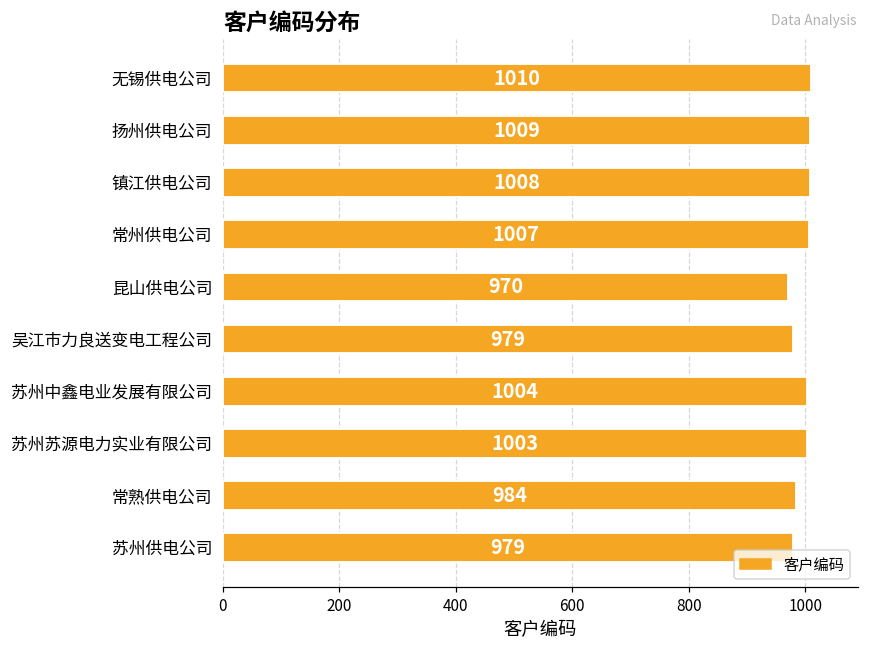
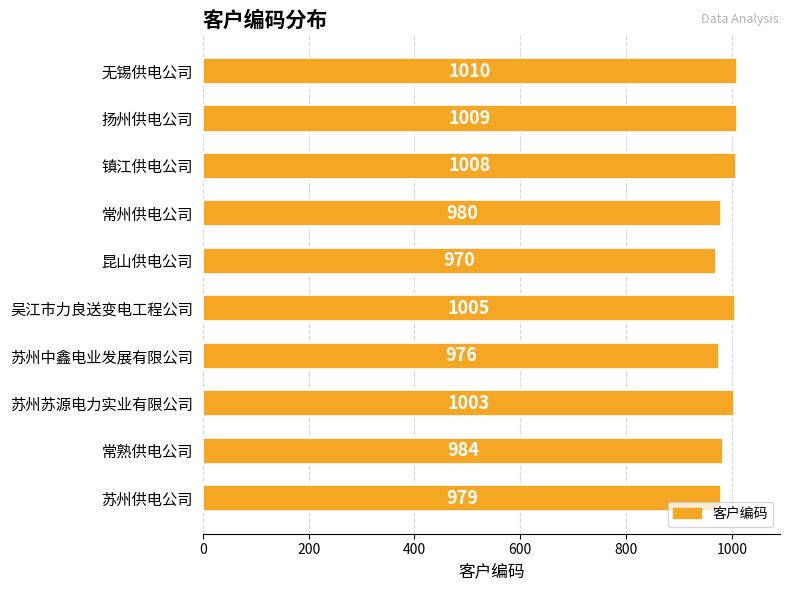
  {
    "无锡供电公司": 1010,
    "扬州供电公司": 1009,
    "镇江供电公司": 1008,
-   "常州供电公司": 1007,
+   "常州供电公司": 980,
    "昆山供电公司": 970,
-   "吴江市力良送变电工程公司": 979,
-   "苏州中鑫电业发展有限公司": 1004,
+   "吴江市力良送变电工程公司": 1005,
+   "苏州中鑫电业发展有限公司": 976,
    "苏州苏源电力实业有限公司": 1003,
    "常熟供电公司": 984,
    "苏州供电公司": 979
  }
